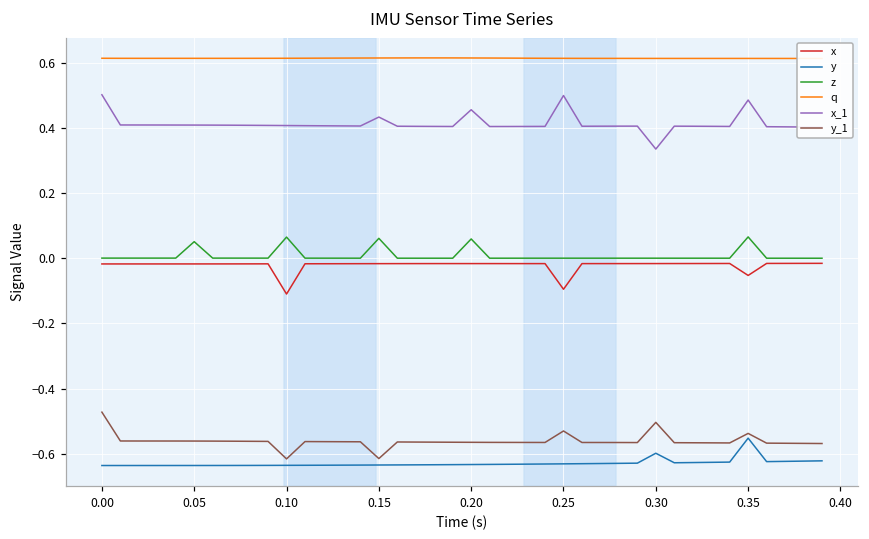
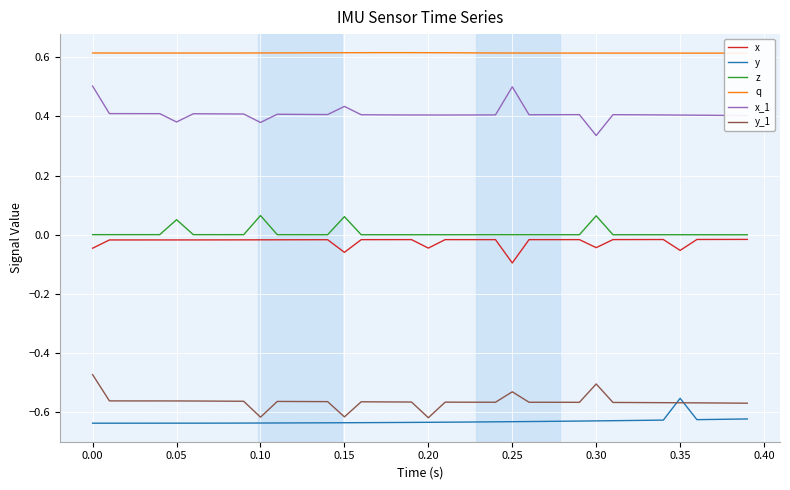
  {
    "x": {
-     "0.00": -0.02,
+     "0.00": -0.05,
      "0.05": -0.02,
-     "0.10": -0.11,
-     "0.15": -0.02,
-     "0.20": -0.02,
+     "0.10": -0.02,
+     "0.15": -0.06,
+     "0.20": -0.04,
      "0.25": -0.09,
-     "0.30": -0.02,
+     "0.30": -0.04,
      "0.35": -0.05
    },
    "y": {
      "0.00": -0.64,
      "0.05": -0.64,
      "0.10": -0.64,
      "0.15": -0.63,
      "0.20": -0.63,
      "0.25": -0.63,
-     "0.30": -0.60,
+     "0.30": -0.63,
      "0.35": -0.55
    },
    "z": {
      "0.00": 0.00,
      "0.05": 0.05,
      "0.10": 0.07,
      "0.15": 0.06,
-     "0.20": 0.06,
+     "0.20": 0.00,
      "0.25": 0.00,
-     "0.30": 0.00,
-     "0.35": 0.07
+     "0.30": 0.06,
+     "0.35": 0.00
    },
    "q": {
      "0.00": 0.61,
      "0.05": 0.61,
      "0.10": 0.61,
      "0.15": 0.62,
      "0.20": 0.62,
      "0.25": 0.61,
      "0.30": 0.61,
      "0.35": 0.61
    },
    "x_1": {
      "0.00": 0.50,
-     "0.05": 0.41,
-     "0.10": 0.41,
+     "0.05": 0.38,
+     "0.10": 0.38,
      "0.15": 0.43,
-     "0.20": 0.46,
+     "0.20": 0.40,
      "0.25": 0.50,
      "0.30": 0.34,
-     "0.35": 0.49
+     "0.35": 0.40
    },
    "y_1": {
      "0.00": -0.47,
      "0.05": -0.56,
      "0.10": -0.62,
      "0.15": -0.61,
-     "0.20": -0.56,
+     "0.20": -0.62,
      "0.25": -0.53,
      "0.30": -0.50,
-     "0.35": -0.54
+     "0.35": -0.57
    }
  }
